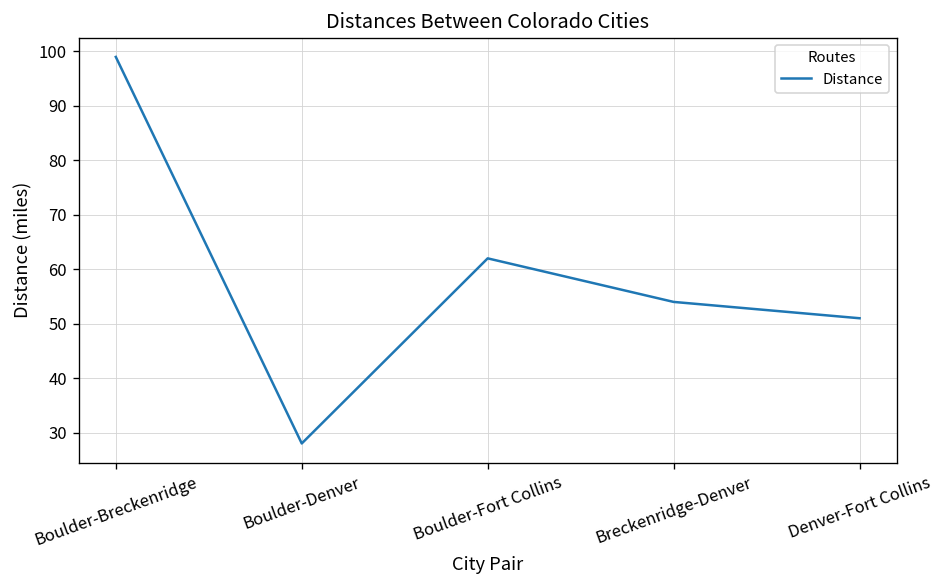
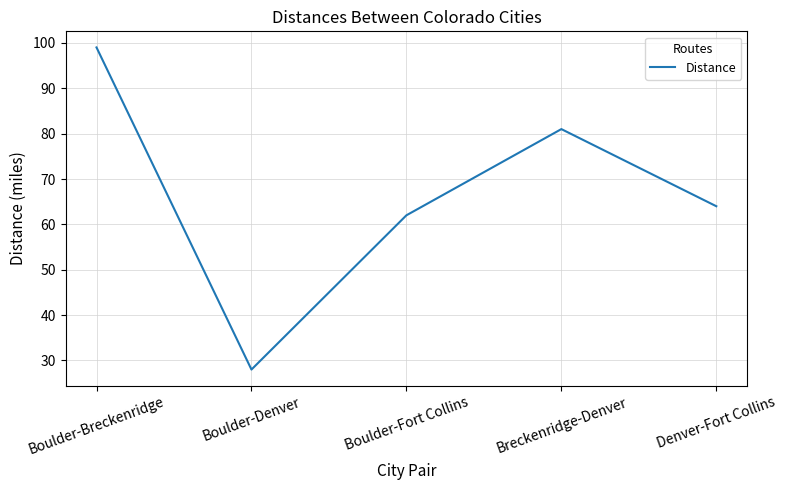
  {
    "Boulder-Breckenridge": 99,
    "Boulder-Denver": 28,
    "Boulder-Fort Collins": 62,
-   "Breckenridge-Denver": 54,
-   "Denver-Fort Collins": 51
+   "Breckenridge-Denver": 81,
+   "Denver-Fort Collins": 64
  }
